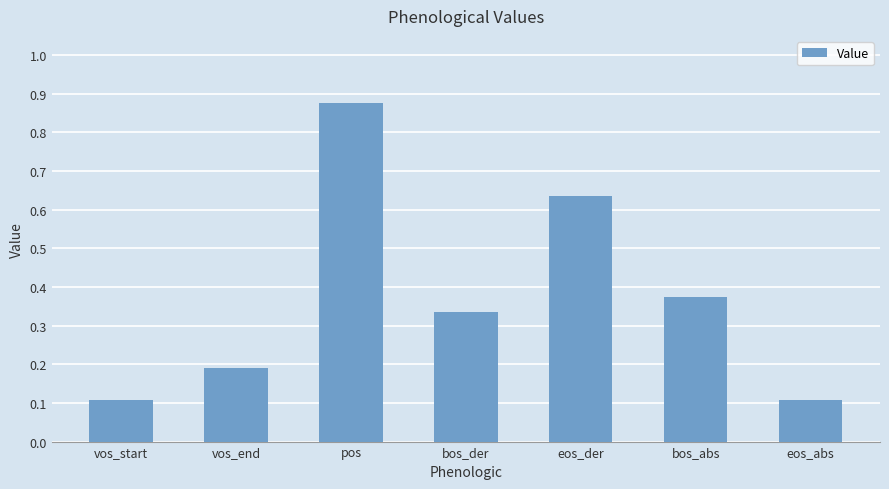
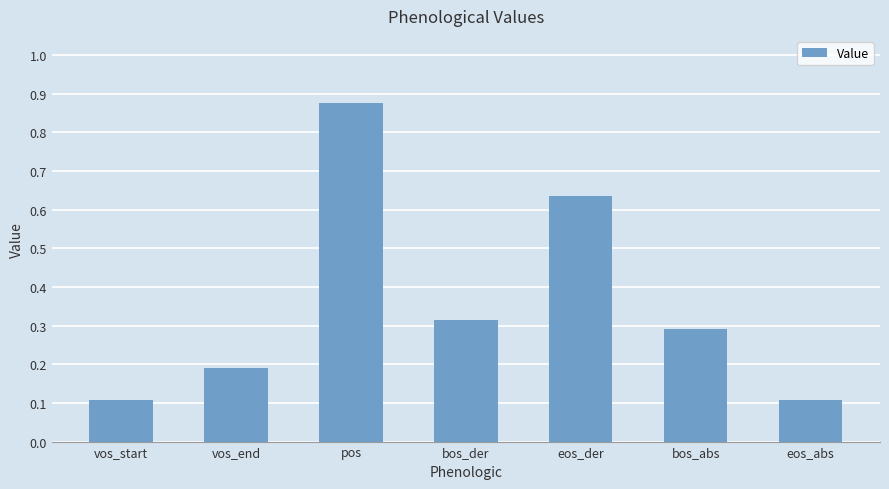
  {
    "vos_start": 0.11,
    "vos_end": 0.19,
    "pos": 0.88,
-   "bos_der": 0.34,
+   "bos_der": 0.31,
    "eos_der": 0.64,
-   "bos_abs": 0.37,
+   "bos_abs": 0.29,
    "eos_abs": 0.11
  }
